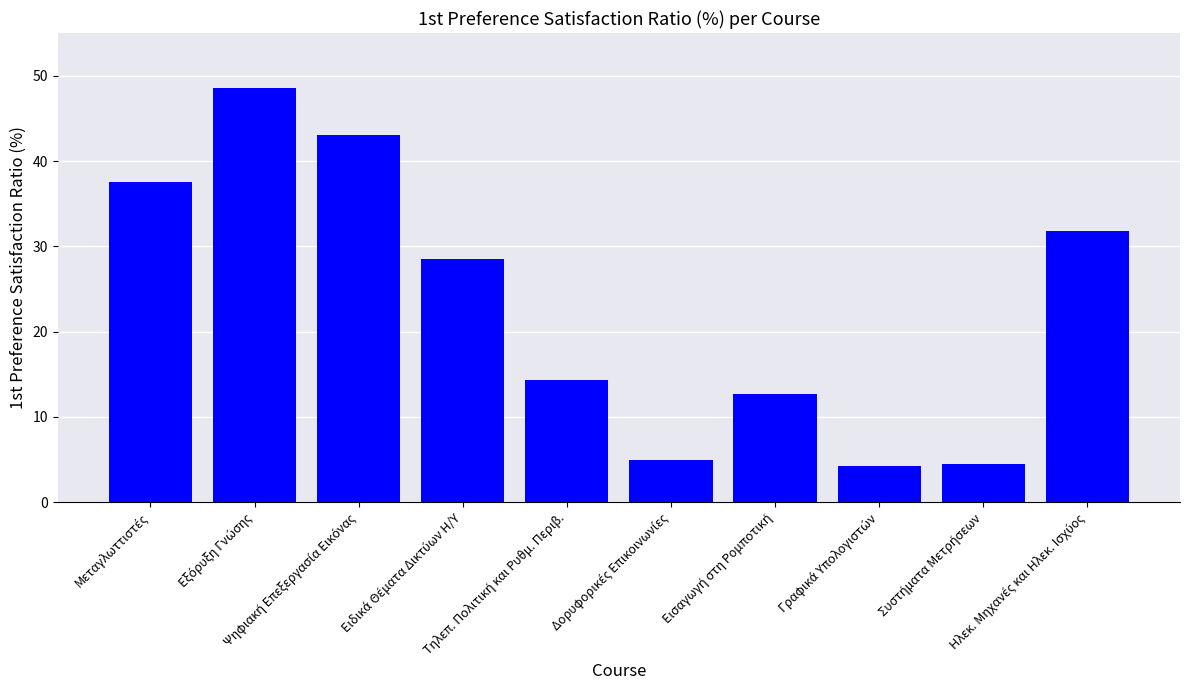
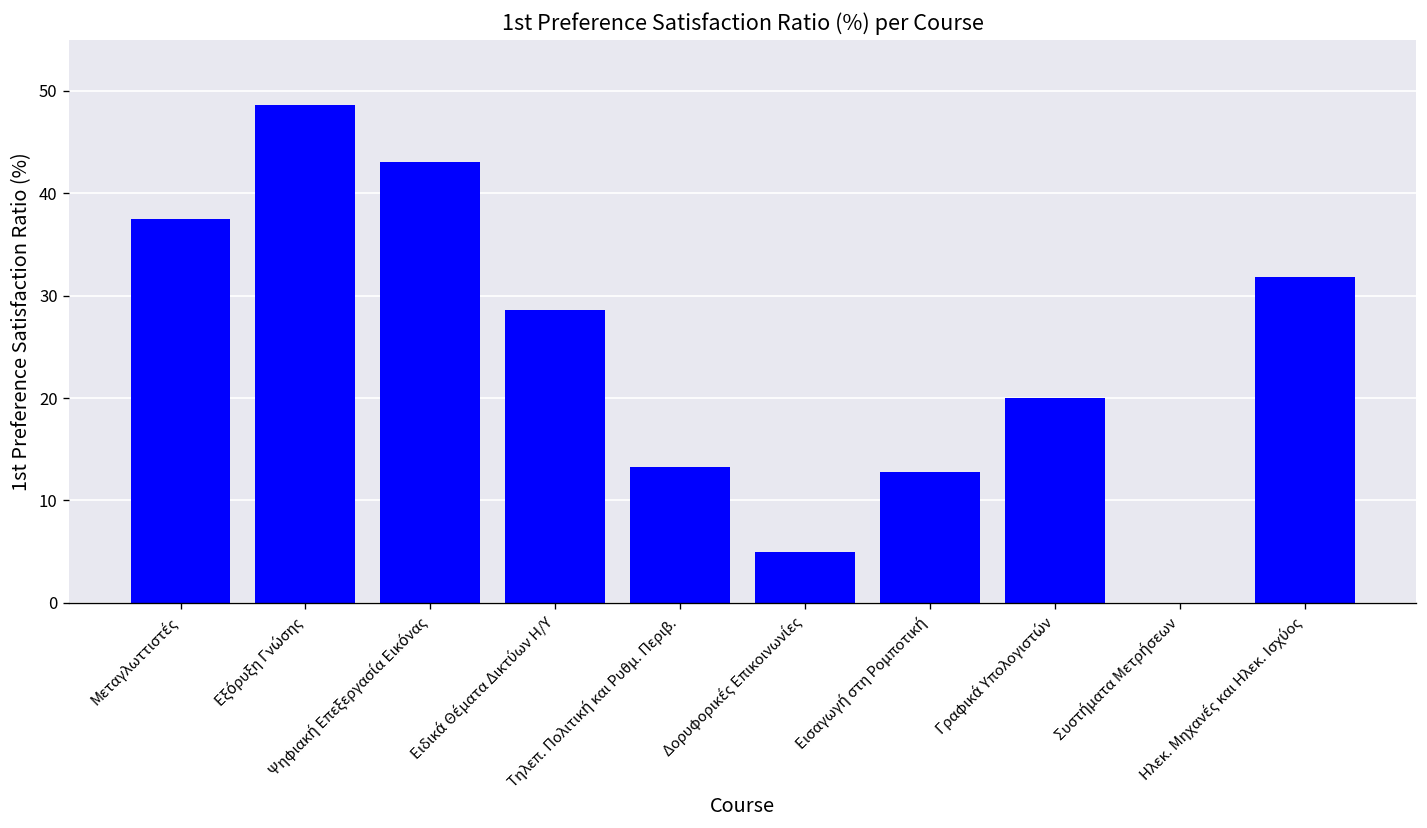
  {
    "Μεταγλωττιστές": 38,
    "Εξόρυξη Γνώσης": 49,
    "Ψηφιακή Επεξεργασία Εικόνας": 43,
    "Ειδικά Θέματα Δικτύων Η/Υ": 29,
-   "Τηλεπ. Πολιτική και Ρυθμ. Περιβ.": 14,
+   "Τηλεπ. Πολιτική και Ρυθμ. Περιβ.": 13,
    "Δορυφορικές Επικοινωνίες": 5,
    "Εισαγωγή στη Ρομποτική": 13,
-   "Γραφικά Υπολογιστών": 4,
-   "Συστήματα Μετρήσεων": 5,
+   "Γραφικά Υπολογιστών": 20,
+   "Συστήματα Μετρήσεων": 0,
    "Ηλεκ. Μηχανές και Ηλεκ. Ισχύος": 32
  }
